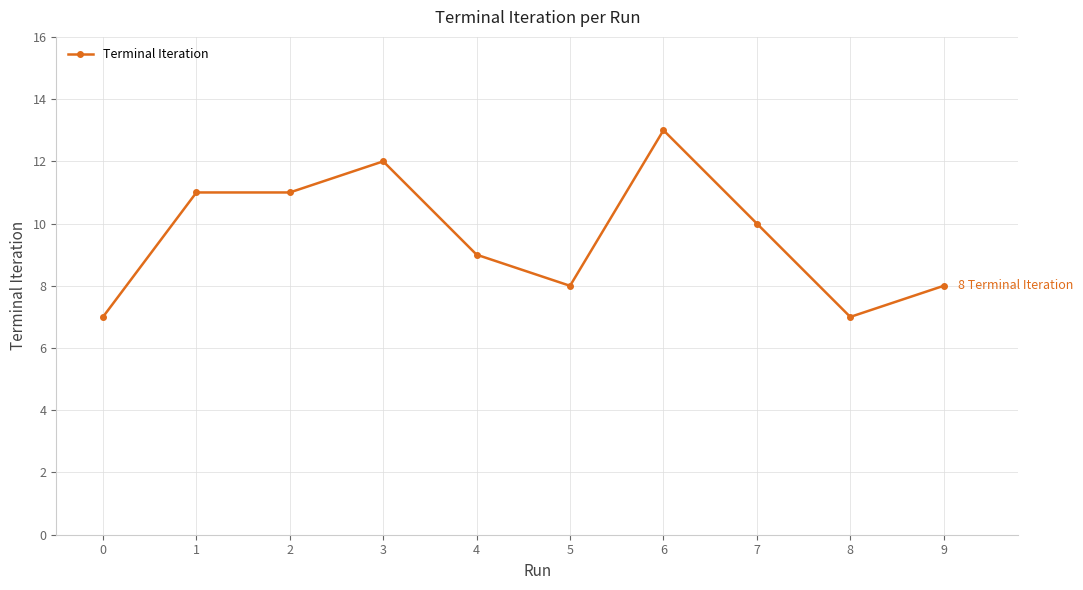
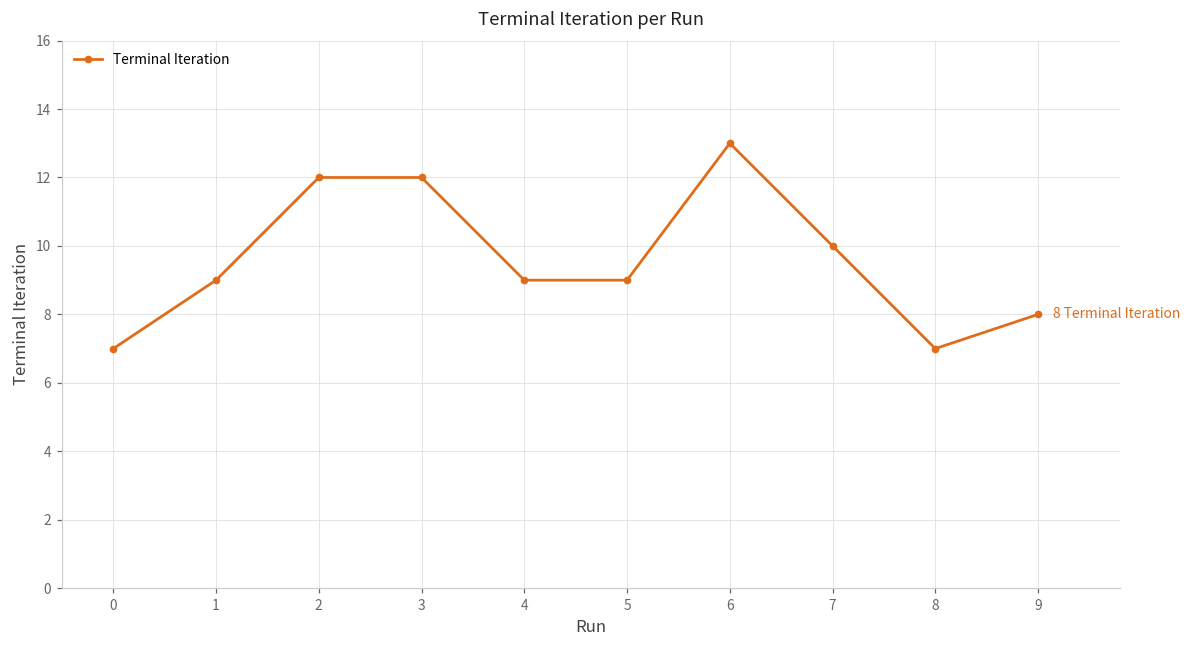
  {
    "0": 7,
-   "1": 11,
-   "2": 11,
+   "1": 9,
+   "2": 12,
    "3": 12,
    "4": 9,
-   "5": 8,
+   "5": 9,
    "6": 13,
    "7": 10,
    "8": 7
  }
